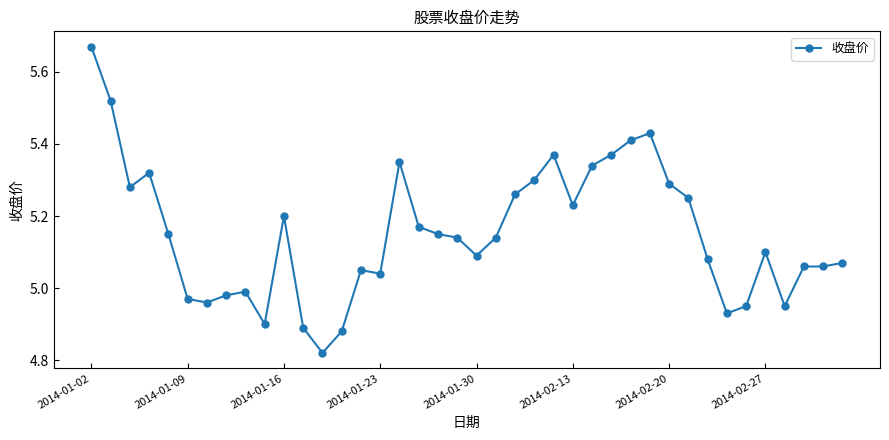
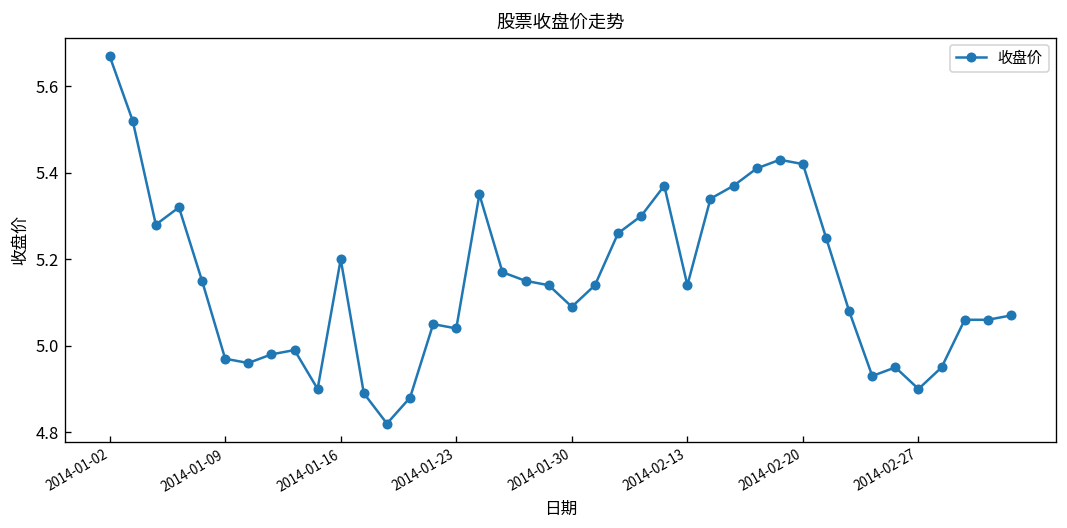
  {
    "2014-01-02": 5.67,
    "2014-01-09": 4.97,
    "2014-01-16": 5.20,
    "2014-01-23": 5.04,
    "2014-01-30": 5.09,
-   "2014-02-13": 5.23,
-   "2014-02-20": 5.29,
-   "2014-02-27": 5.1
+   "2014-02-13": 5.14,
+   "2014-02-20": 5.42,
+   "2014-02-27": 4.9
  }
